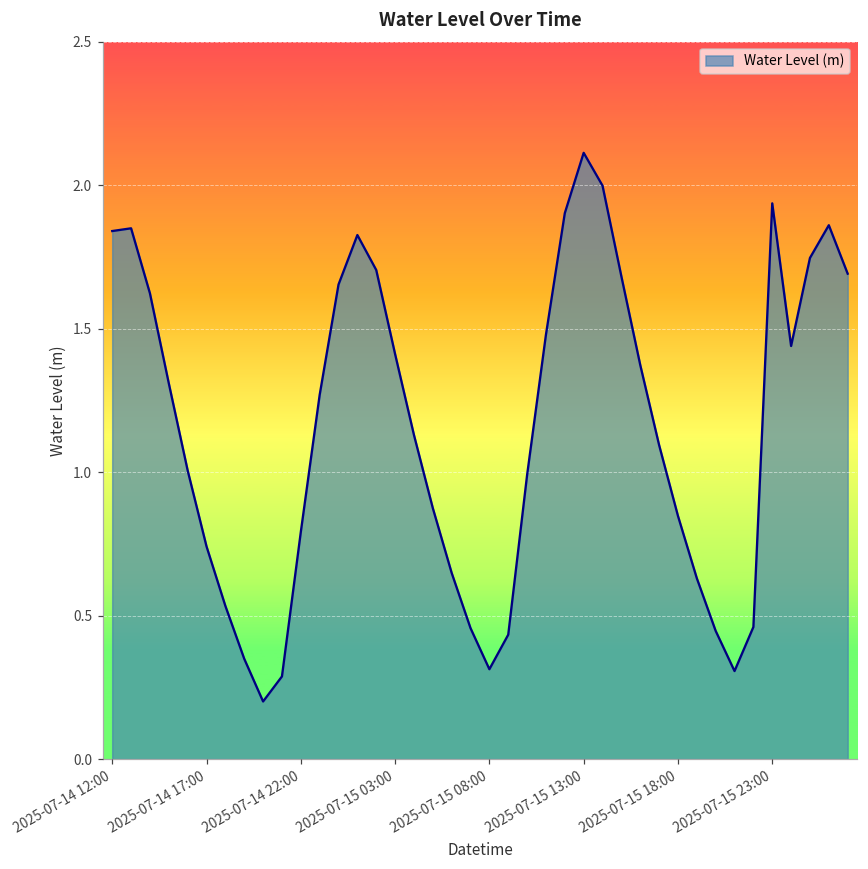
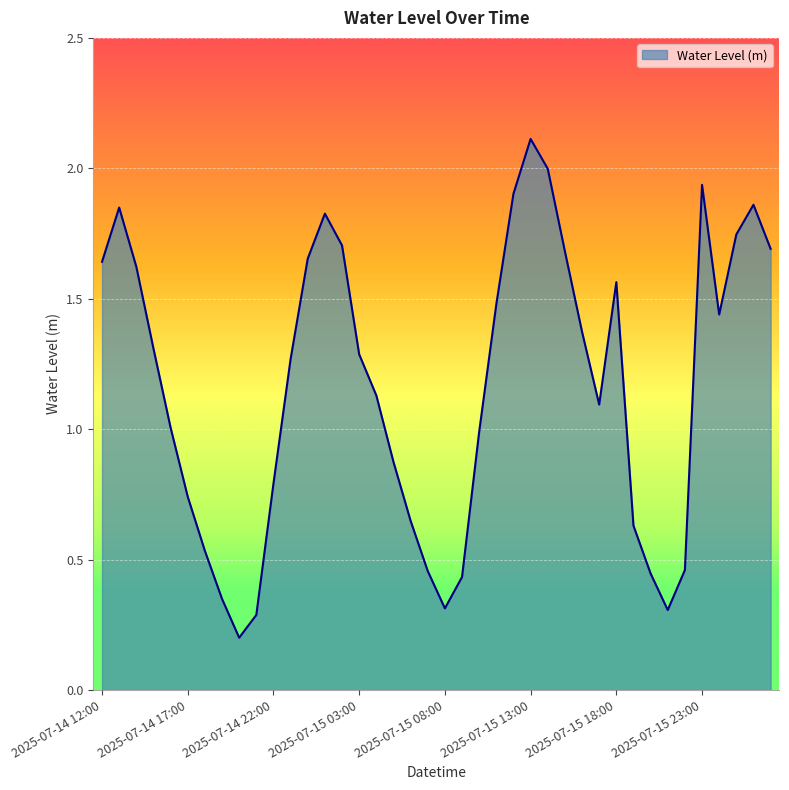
  {
-   "2025-07-14 12:00": 1.84,
+   "2025-07-14 12:00": 1.64,
    "2025-07-14 17:00": 0.74,
    "2025-07-14 22:00": 0.79,
-   "2025-07-15 03:00": 1.41,
+   "2025-07-15 03:00": 1.29,
    "2025-07-15 08:00": 0.31,
    "2025-07-15 13:00": 2.11,
-   "2025-07-15 18:00": 0.85,
+   "2025-07-15 18:00": 1.56,
    "2025-07-15 23:00": 1.94
  }
